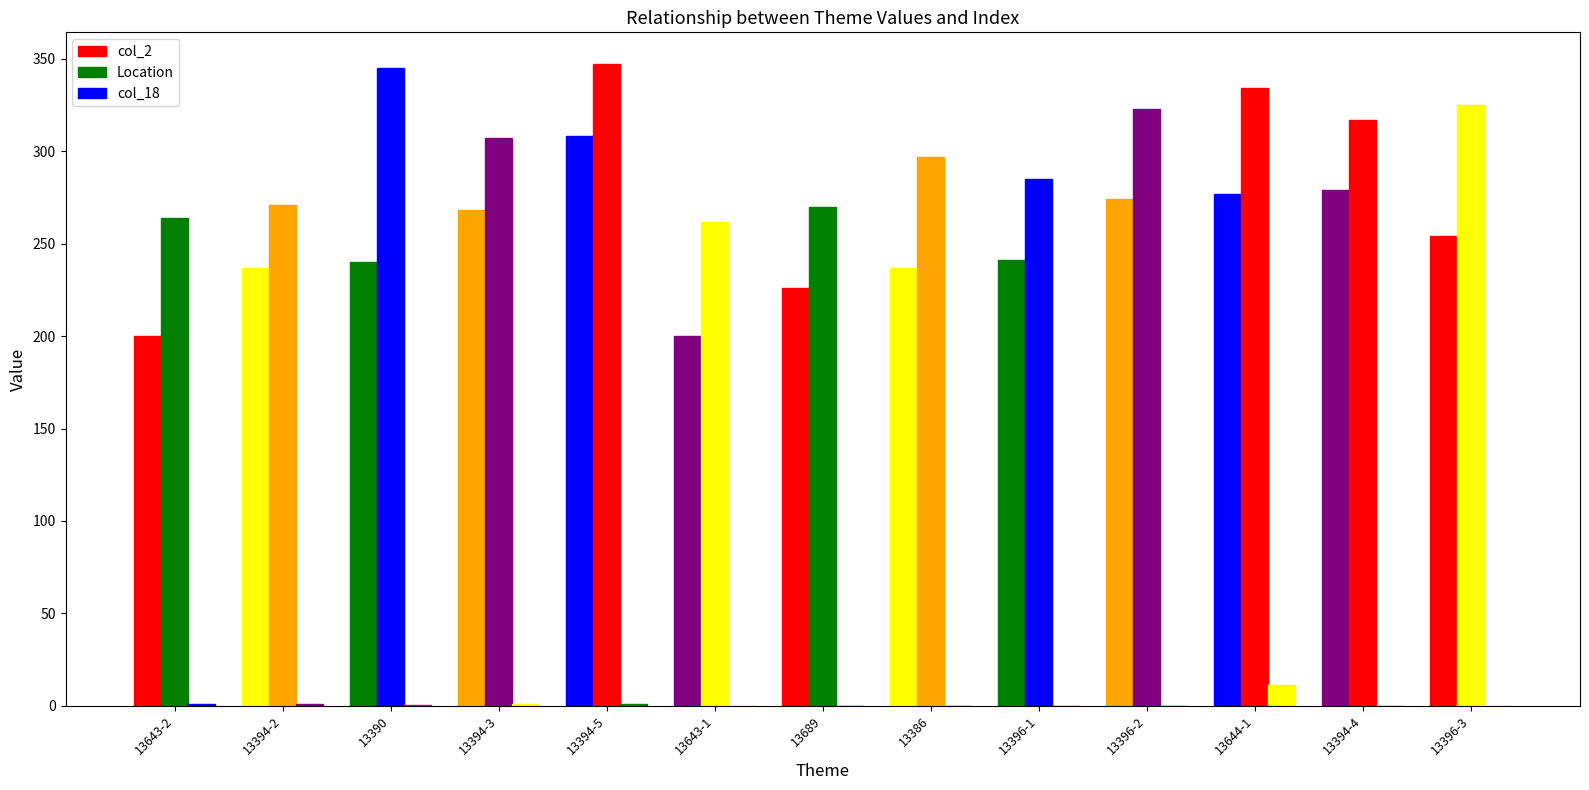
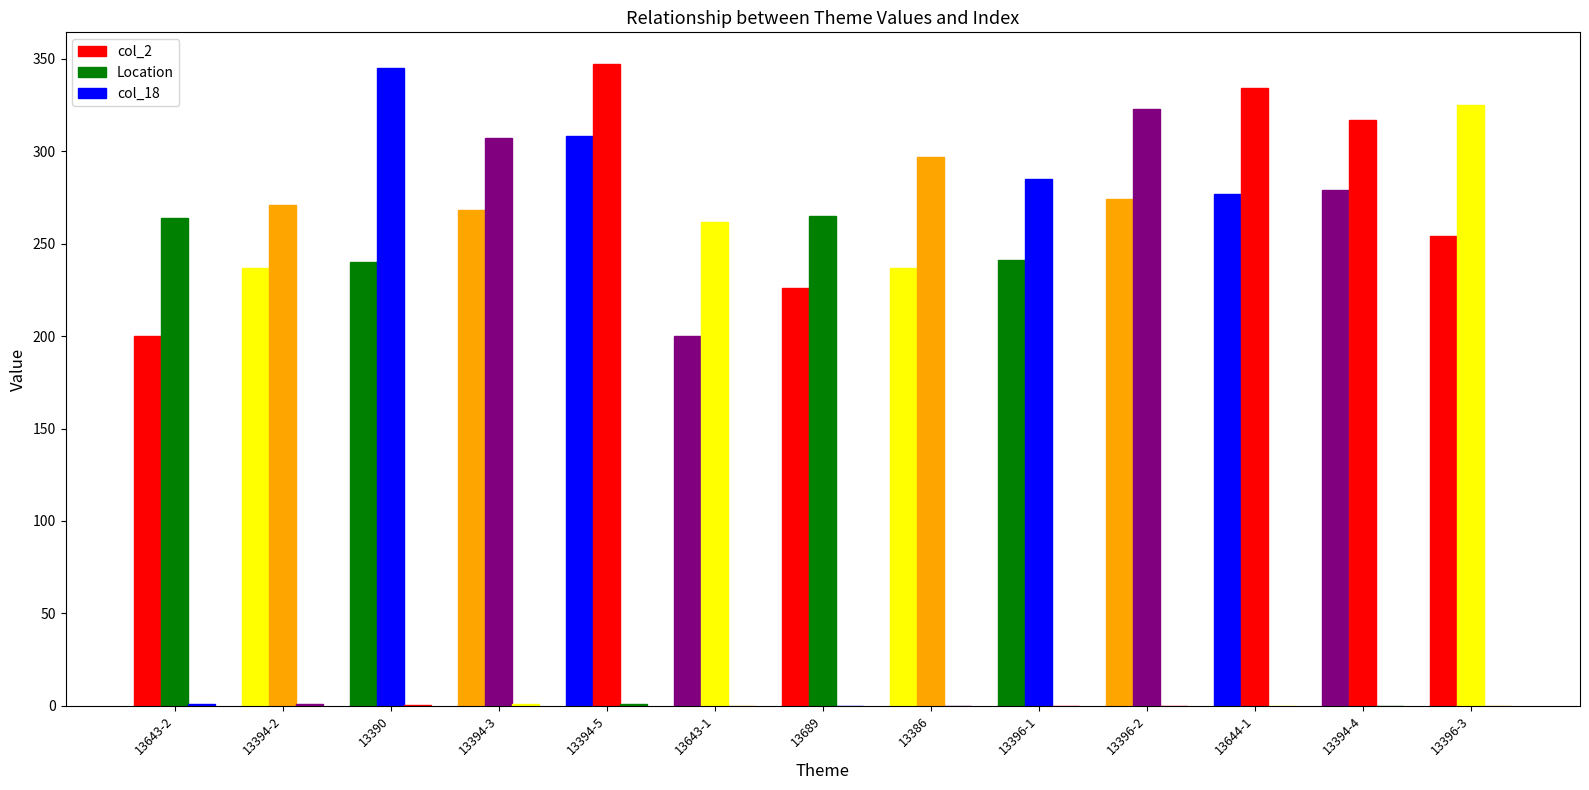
  {
    "col_2": {
      "13643-2": 200,
      "13394-2": 237,
      "13390": 240,
      "13394-3": 268,
      "13394-5": 308,
      "13643-1": 200,
      "13689": 226,
      "13386": 237,
      "13396-1": 241,
      "13396-2": 274,
      "13644-1": 277,
      "13394-4": 279,
      "13396-3": 254
    },
    "Location": {
      "13643-2": 264,
      "13394-2": 271,
      "13390": 345,
      "13394-3": 307,
      "13394-5": 347,
      "13643-1": 262,
-     "13689": 270,
+     "13689": 265,
      "13386": 297,
      "13396-1": 285,
      "13396-2": 323,
      "13644-1": 334,
      "13394-4": 317,
      "13396-3": 325
    },
    "col_18": {
      "13643-1": 0,
      "13689": 0,
      "13386": 0,
      "13396-1": 0,
      "13396-2": 0,
-     "13644-1": 11,
+     "13644-1": 0,
      "13394-4": 0,
      "13396-3": 0
    }
  }
